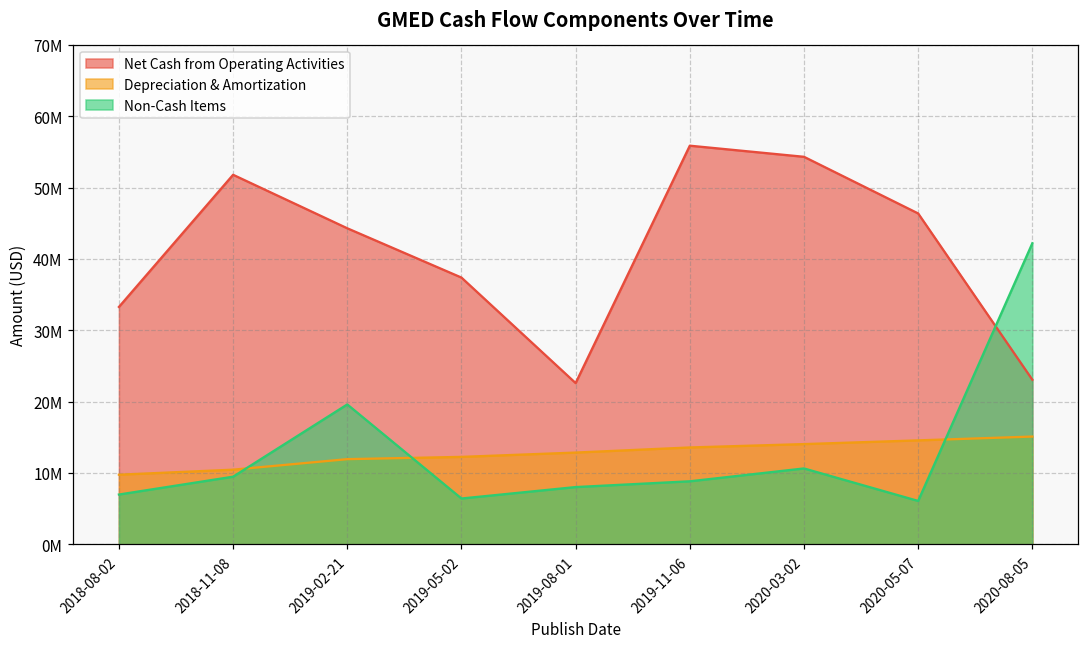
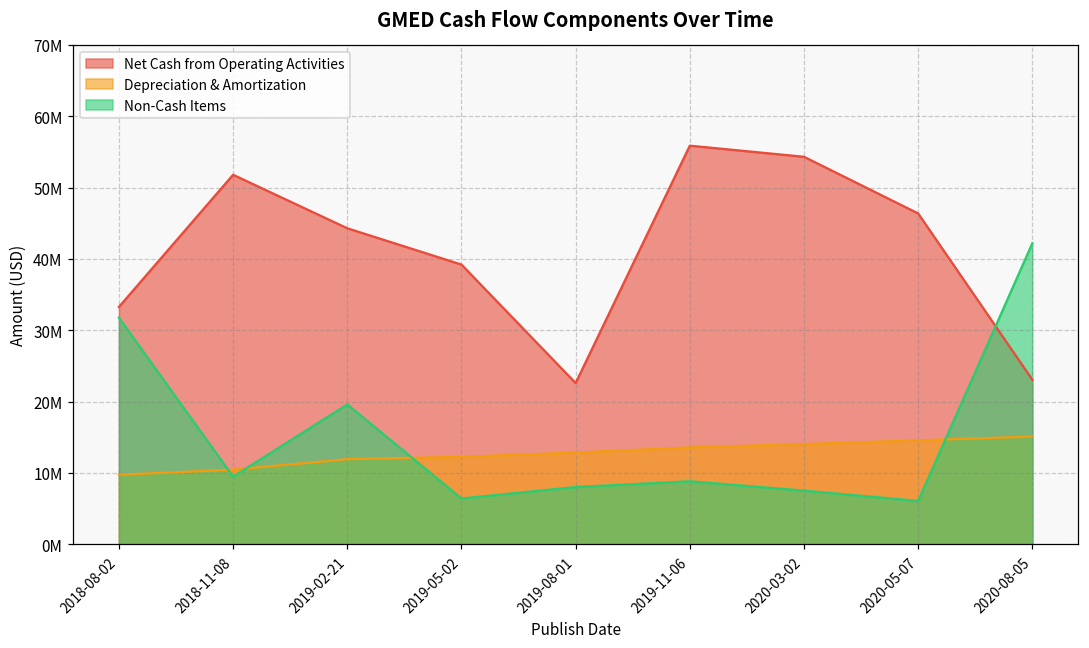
  {
    "Net Cash from Operating Activities": {
      "2018-08-02": 33000000,
      "2018-11-08": 52000000,
      "2019-02-21": 44000000,
-     "2019-05-02": 37000000,
+     "2019-05-02": 39000000,
      "2019-08-01": 23000000,
      "2019-11-06": 56000000,
      "2020-03-02": 54000000,
      "2020-05-07": 46000000,
      "2020-08-05": 23000000
    },
    "Depreciation & Amortization": {
      "2018-08-02": 10000000,
      "2018-11-08": 10000000,
      "2019-02-21": 12000000,
      "2019-05-02": 12000000,
      "2019-08-01": 13000000,
      "2019-11-06": 14000000,
      "2020-03-02": 14000000,
      "2020-05-07": 15000000,
      "2020-08-05": 15000000
    },
    "Non-Cash Items": {
-     "2018-08-02": 7000000,
+     "2018-08-02": 32000000,
      "2018-11-08": 9000000,
      "2019-02-21": 20000000,
      "2019-05-02": 6000000,
      "2019-08-01": 8000000,
      "2019-11-06": 9000000,
-     "2020-03-02": 11000000,
+     "2020-03-02": 8000000,
      "2020-05-07": 6000000,
      "2020-08-05": 42000000
    }
  }
